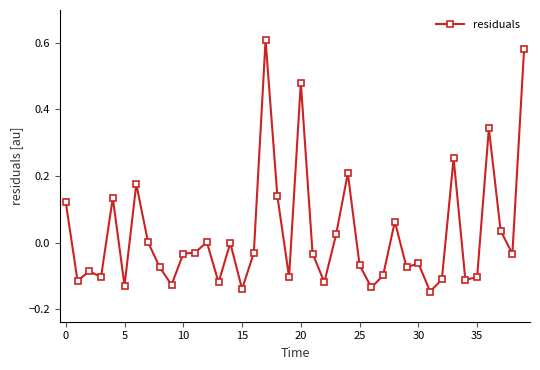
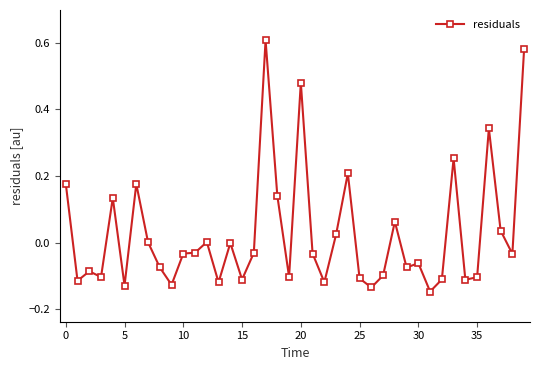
  {
-   "0": 0.12,
+   "0": 0.18,
    "5": -0.13,
    "10": -0.03,
-   "15": -0.14,
+   "15": -0.11,
    "20": 0.48,
-   "25": -0.07,
+   "25": -0.11,
    "30": -0.06,
    "35": -0.10
  }
